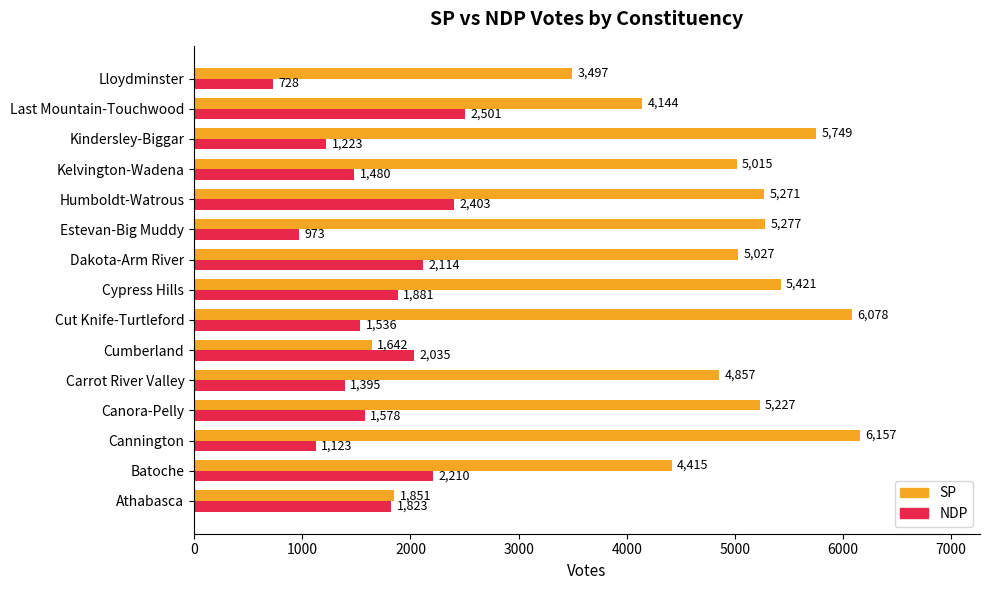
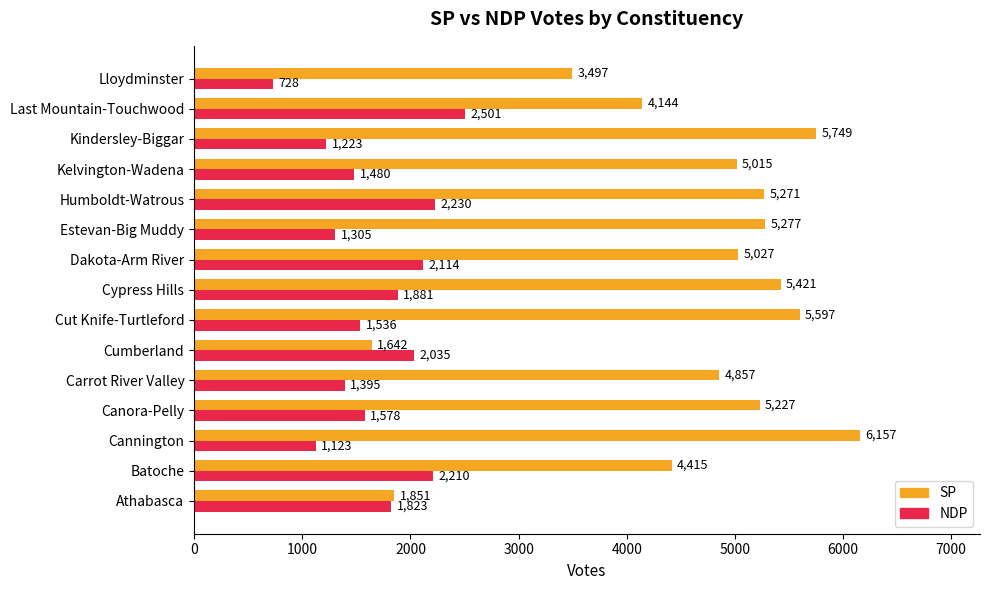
  {
    "SP": {
      "Lloydminster": "3,497",
      "Last Mountain-Touchwood": "4,144",
      "Kindersley-Biggar": "5,749",
      "Kelvington-Wadena": "5,015",
      "Humboldt-Watrous": "5,271",
      "Estevan-Big Muddy": "5,277",
      "Dakota-Arm River": "5,027",
      "Cypress Hills": "5,421",
-     "Cut Knife-Turtleford": "6,078",
+     "Cut Knife-Turtleford": "5,597",
      "Cumberland": "1,642",
      "Carrot River Valley": "4,857",
      "Canora-Pelly": "5,227",
      "Cannington": "6,157",
      "Batoche": "4,415"
    },
    "NDP": {
      "Lloydminster": "728",
      "Last Mountain-Touchwood": "2,501",
      "Kindersley-Biggar": "1,223",
      "Kelvington-Wadena": "1,480",
-     "Humboldt-Watrous": "2,403",
-     "Estevan-Big Muddy": "973",
+     "Humboldt-Watrous": "2,230",
+     "Estevan-Big Muddy": "1,305",
      "Dakota-Arm River": "2,114",
      "Cypress Hills": "1,881",
      "Cut Knife-Turtleford": "1,536",
      "Cumberland": "2,035",
      "Carrot River Valley": "1,395",
      "Canora-Pelly": "1,578",
      "Cannington": "1,123",
      "Batoche": "2,210"
    }
  }
